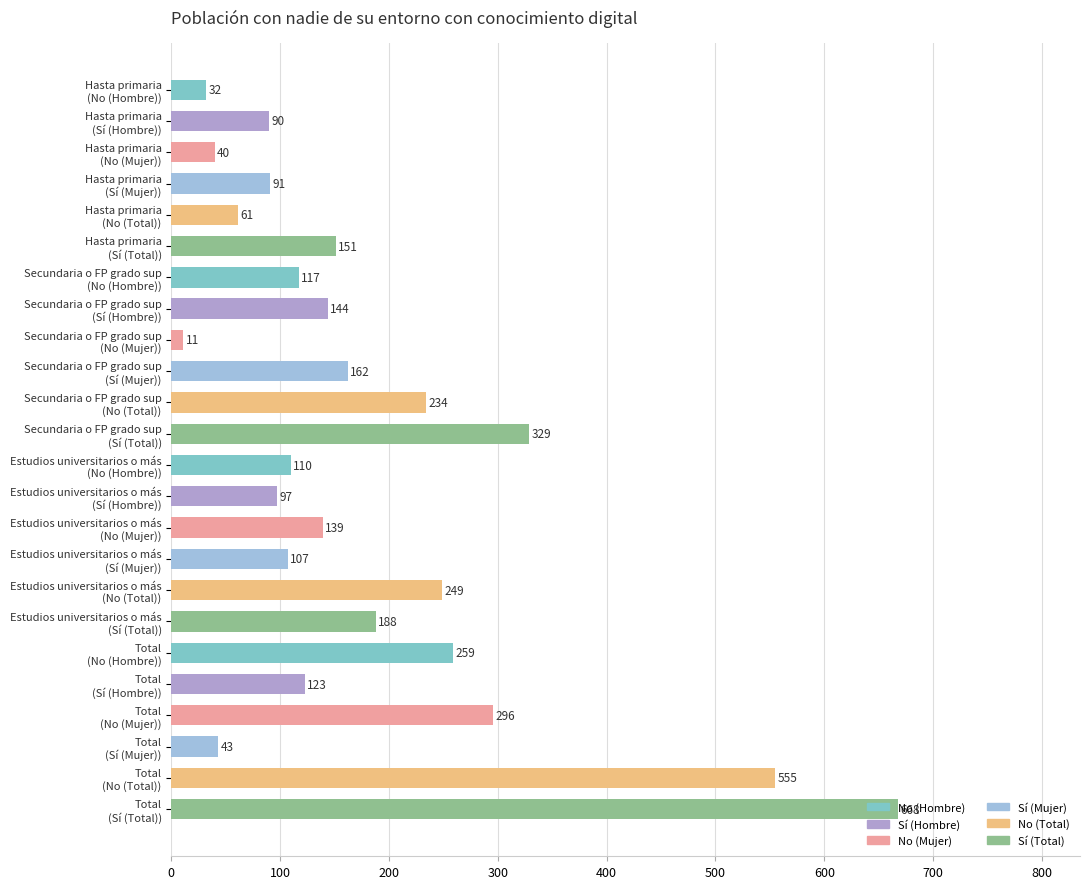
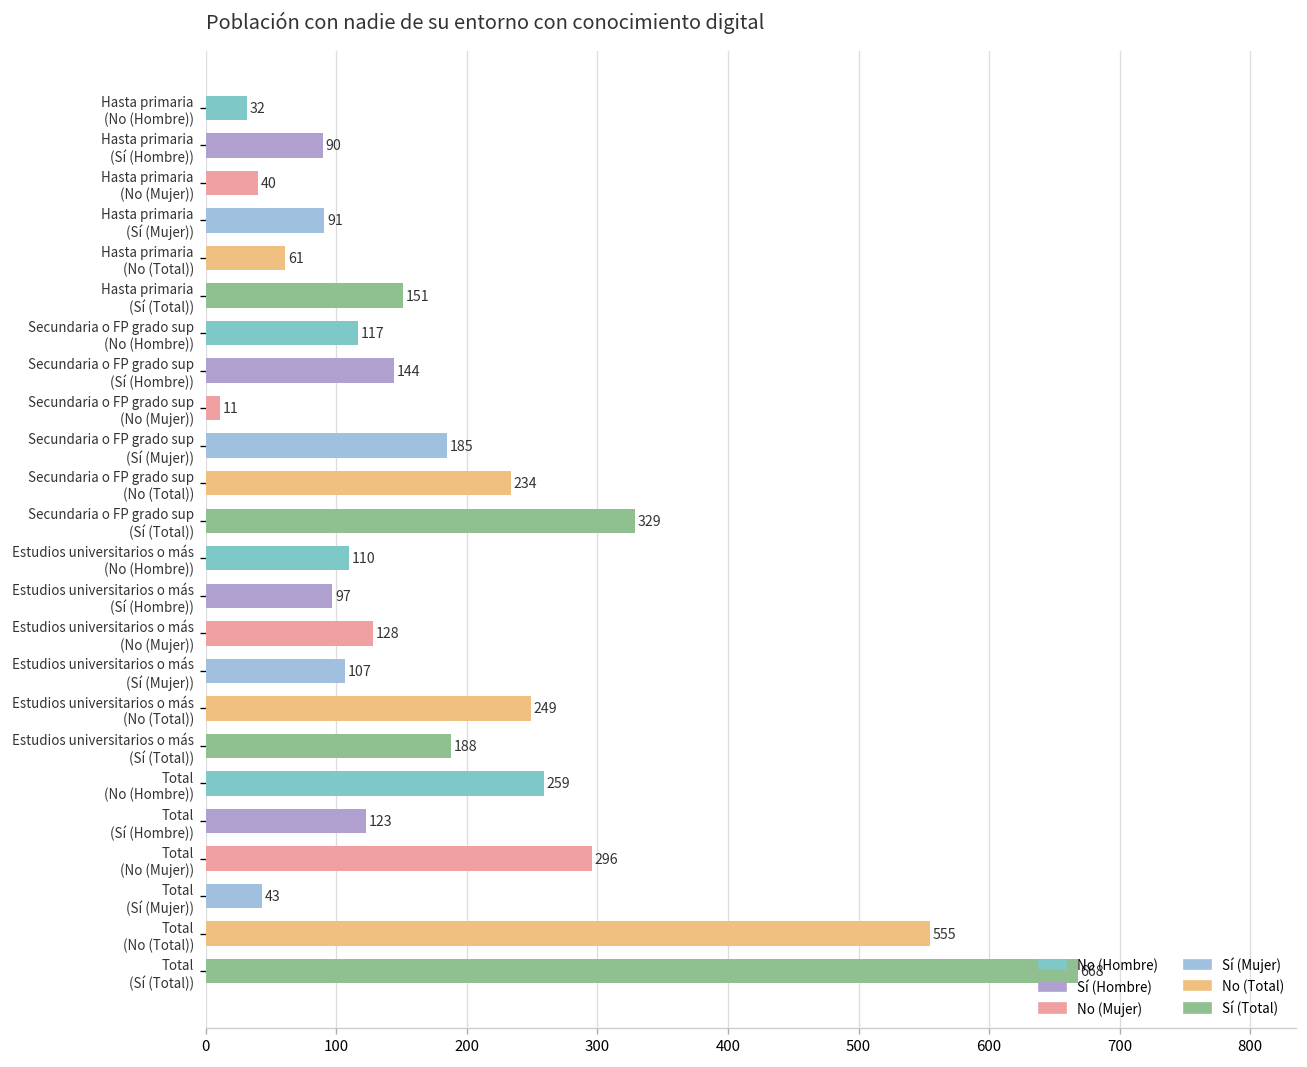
  {
    "Hasta primaria (No (Hombre))": 32,
    "Hasta primaria (Sí (Hombre))": 90,
    "Hasta primaria (No (Mujer))": 40,
    "Hasta primaria (Sí (Mujer))": 91,
    "Hasta primaria (No (Total))": 61,
    "Hasta primaria (Sí (Total))": 151,
    "Secundaria o FP grado sup (No (Hombre))": 117,
    "Secundaria o FP grado sup (Sí (Hombre))": 144,
    "Secundaria o FP grado sup (No (Mujer))": 11,
-   "Secundaria o FP grado sup (Sí (Mujer))": 162,
+   "Secundaria o FP grado sup (Sí (Mujer))": 185,
    "Secundaria o FP grado sup (No (Total))": 234,
    "Secundaria o FP grado sup (Sí (Total))": 329,
    "Estudios universitarios o más (No (Hombre))": 110,
    "Estudios universitarios o más (Sí (Hombre))": 97,
-   "Estudios universitarios o más (No (Mujer))": 139,
+   "Estudios universitarios o más (No (Mujer))": 128,
    "Estudios universitarios o más (Sí (Mujer))": 107,
    "Estudios universitarios o más (No (Total))": 249,
    "Estudios universitarios o más (Sí (Total))": 188,
    "Total (No (Hombre))": 259,
    "Total (Sí (Hombre))": 123,
    "Total (No (Mujer))": 296,
    "Total (Sí (Mujer))": 43,
    "Total (No (Total))": 555,
    "Total (Sí (Total))": 668
  }
